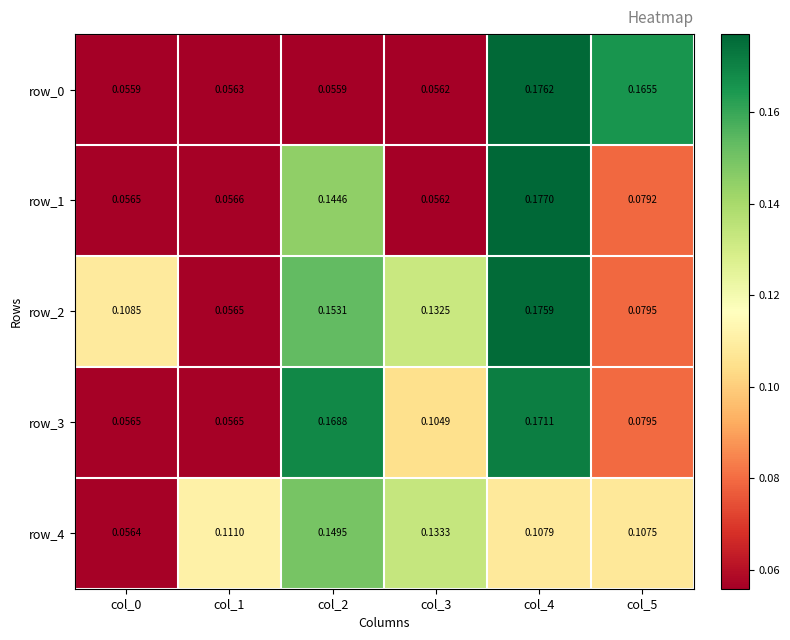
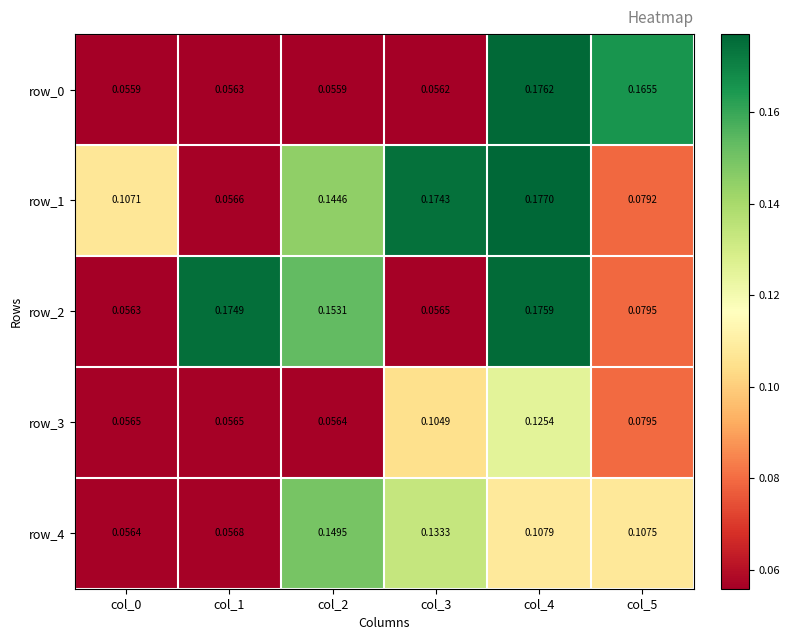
  {
    "row_0": {
      "col_0": 0.0559,
      "col_1": 0.0563,
      "col_2": 0.0559,
      "col_3": 0.0562,
      "col_4": 0.1762,
      "col_5": 0.1655
    },
    "row_1": {
-     "col_0": 0.0565,
+     "col_0": 0.1071,
      "col_1": 0.0566,
      "col_2": 0.1446,
-     "col_3": 0.0562,
+     "col_3": 0.1743,
      "col_4": 0.1770,
      "col_5": 0.0792
    },
    "row_2": {
-     "col_0": 0.1085,
-     "col_1": 0.0565,
+     "col_0": 0.0563,
+     "col_1": 0.1749,
      "col_2": 0.1531,
-     "col_3": 0.1325,
+     "col_3": 0.0565,
      "col_4": 0.1759,
      "col_5": 0.0795
    },
    "row_3": {
      "col_0": 0.0565,
      "col_1": 0.0565,
-     "col_2": 0.1688,
+     "col_2": 0.0564,
      "col_3": 0.1049,
-     "col_4": 0.1711,
+     "col_4": 0.1254,
      "col_5": 0.0795
    },
    "row_4": {
      "col_0": 0.0564,
-     "col_1": 0.1110,
+     "col_1": 0.0568,
      "col_2": 0.1495,
      "col_3": 0.1333,
      "col_4": 0.1079,
      "col_5": 0.1075
    }
  }
